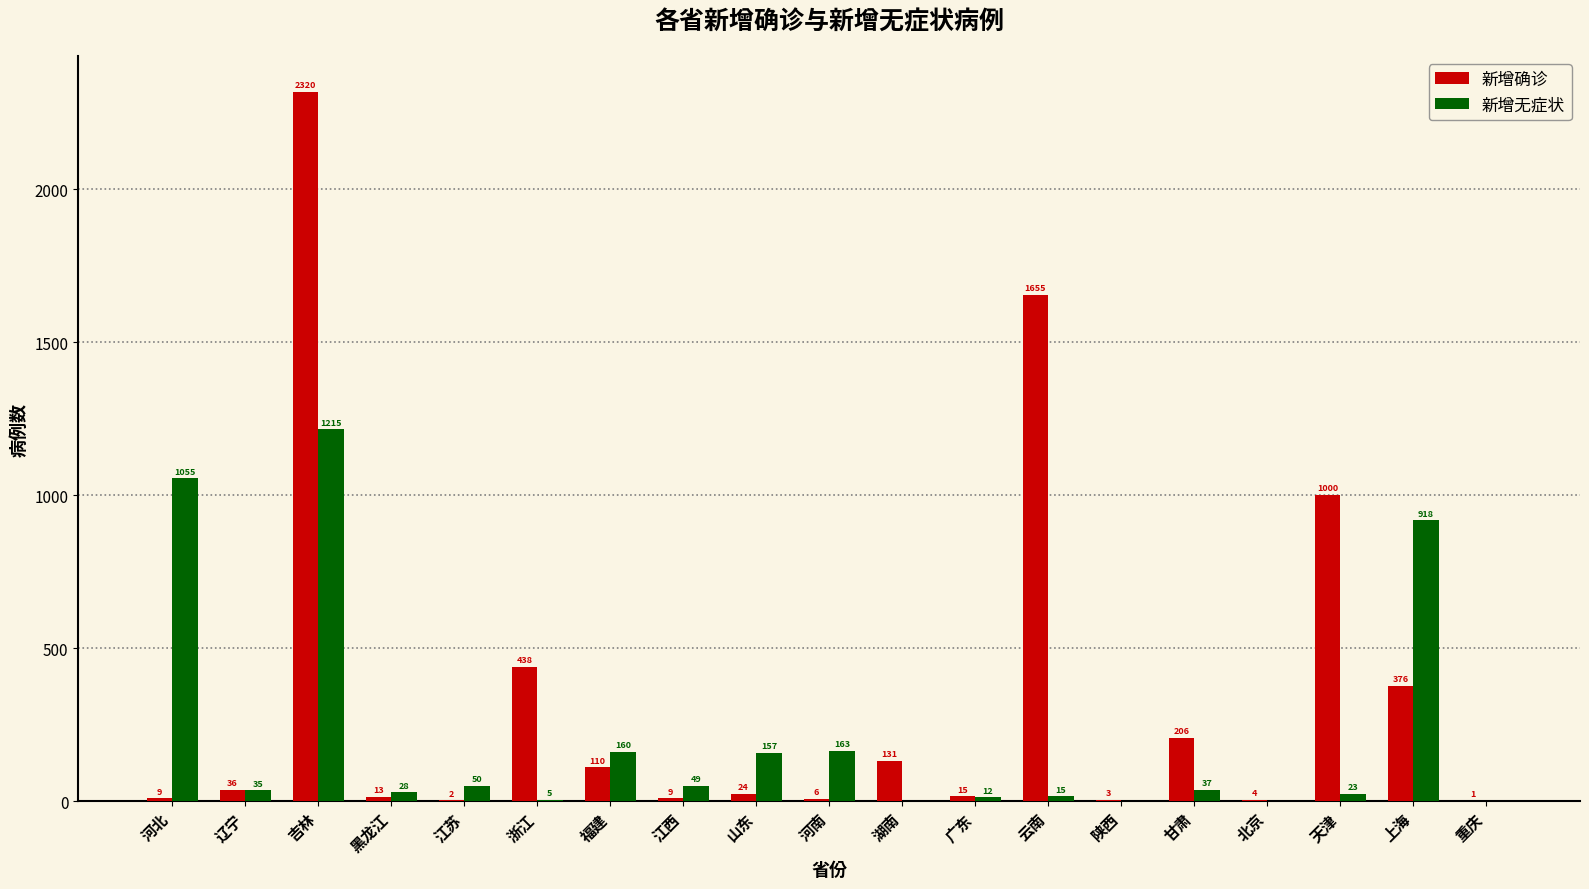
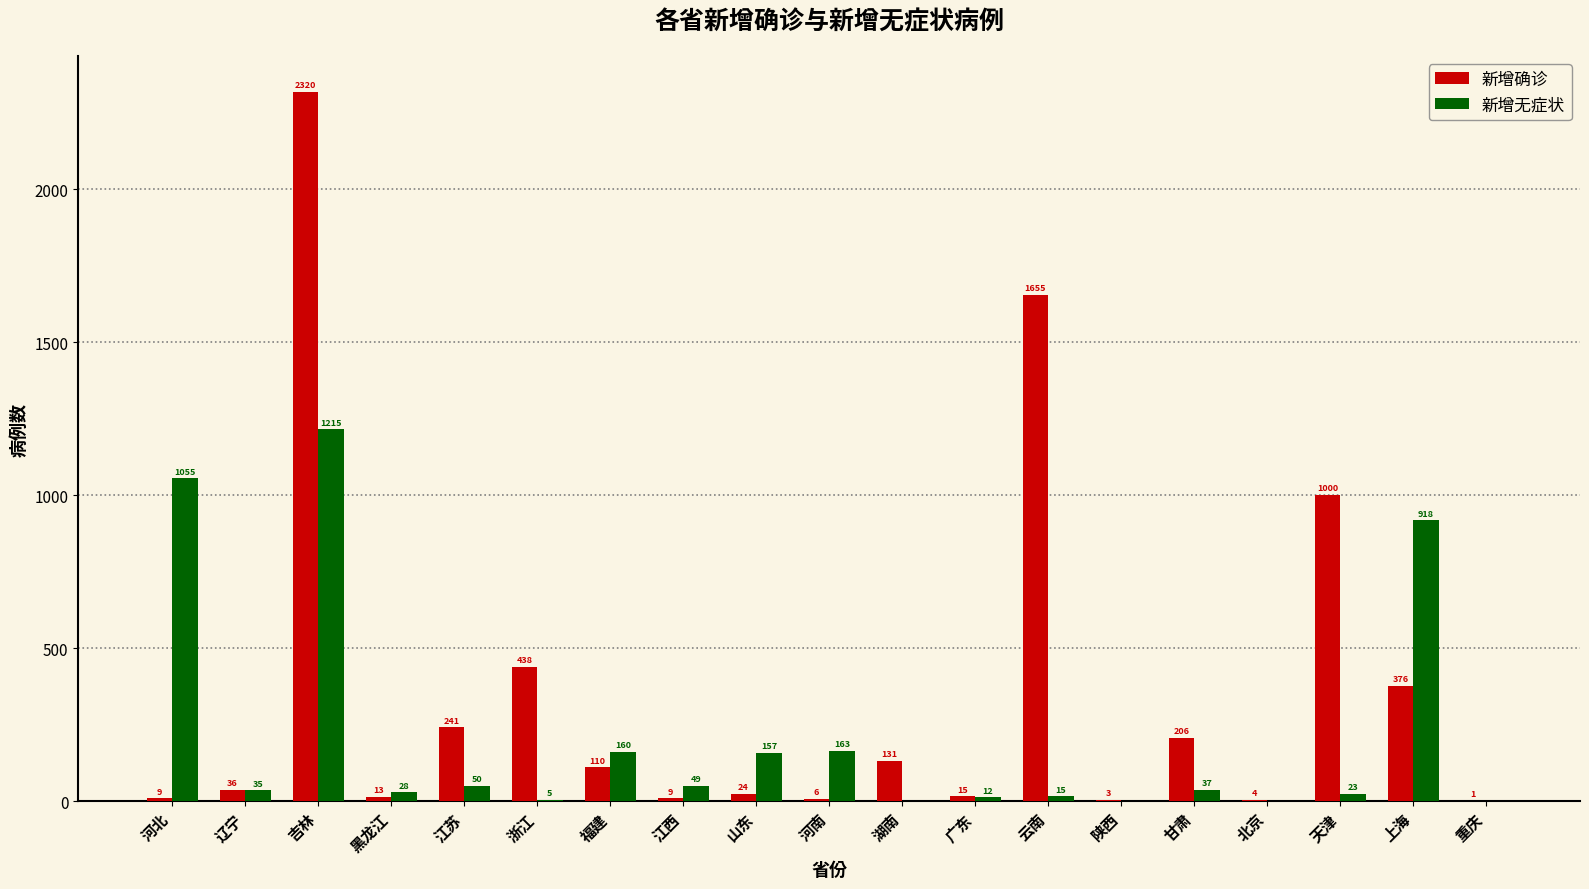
  {
    "新增确诊": {
      "河北": 9,
      "辽宁": 36,
      "吉林": 2320,
      "黑龙江": 13,
-     "江苏": 2,
+     "江苏": 241,
      "浙江": 438,
      "福建": 110,
      "江西": 9,
      "山东": 24,
      "河南": 6,
      "湖南": 131,
      "广东": 15,
      "云南": 1655,
      "陕西": 3,
      "甘肃": 206,
      "北京": 4,
      "天津": 1000,
      "上海": 376,
      "重庆": 1
    },
    "新增无症状": {
      "河北": 1055,
      "辽宁": 35,
      "吉林": 1215,
      "黑龙江": 28,
      "江苏": 50,
      "浙江": 5,
      "福建": 160,
      "江西": 49,
      "山东": 157,
      "河南": 163,
      "广东": 12,
      "云南": 15,
      "甘肃": 37,
      "天津": 23,
      "上海": 918
    }
  }
